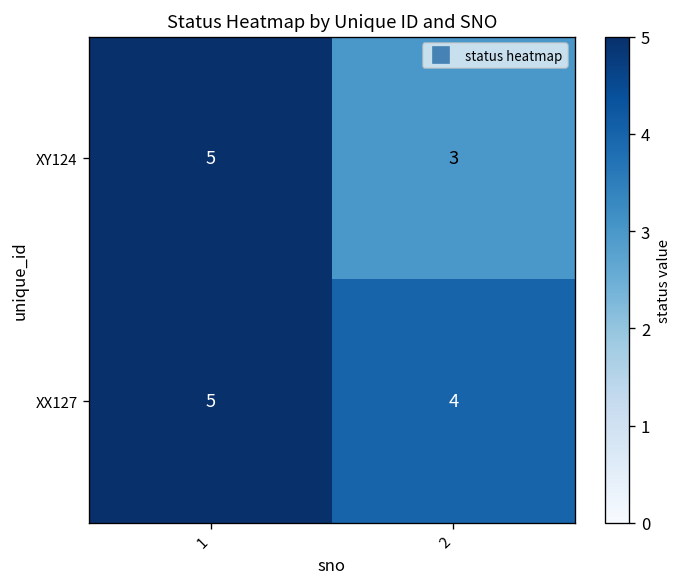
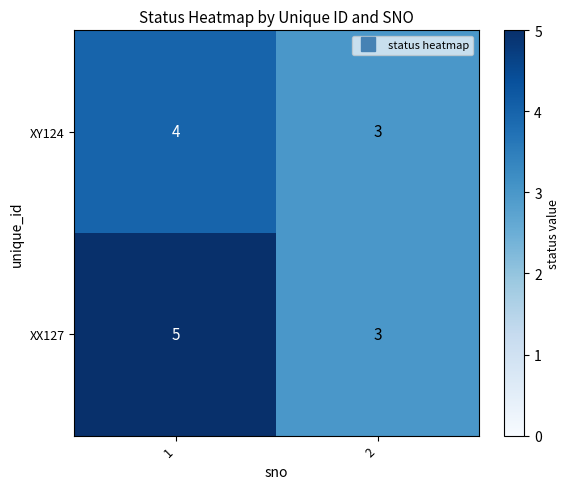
  {
    "XY124": {
-     "1": 5,
+     "1": 4,
      "2": 3
    },
    "XX127": {
      "1": 5,
-     "2": 4
+     "2": 3
    }
  }
